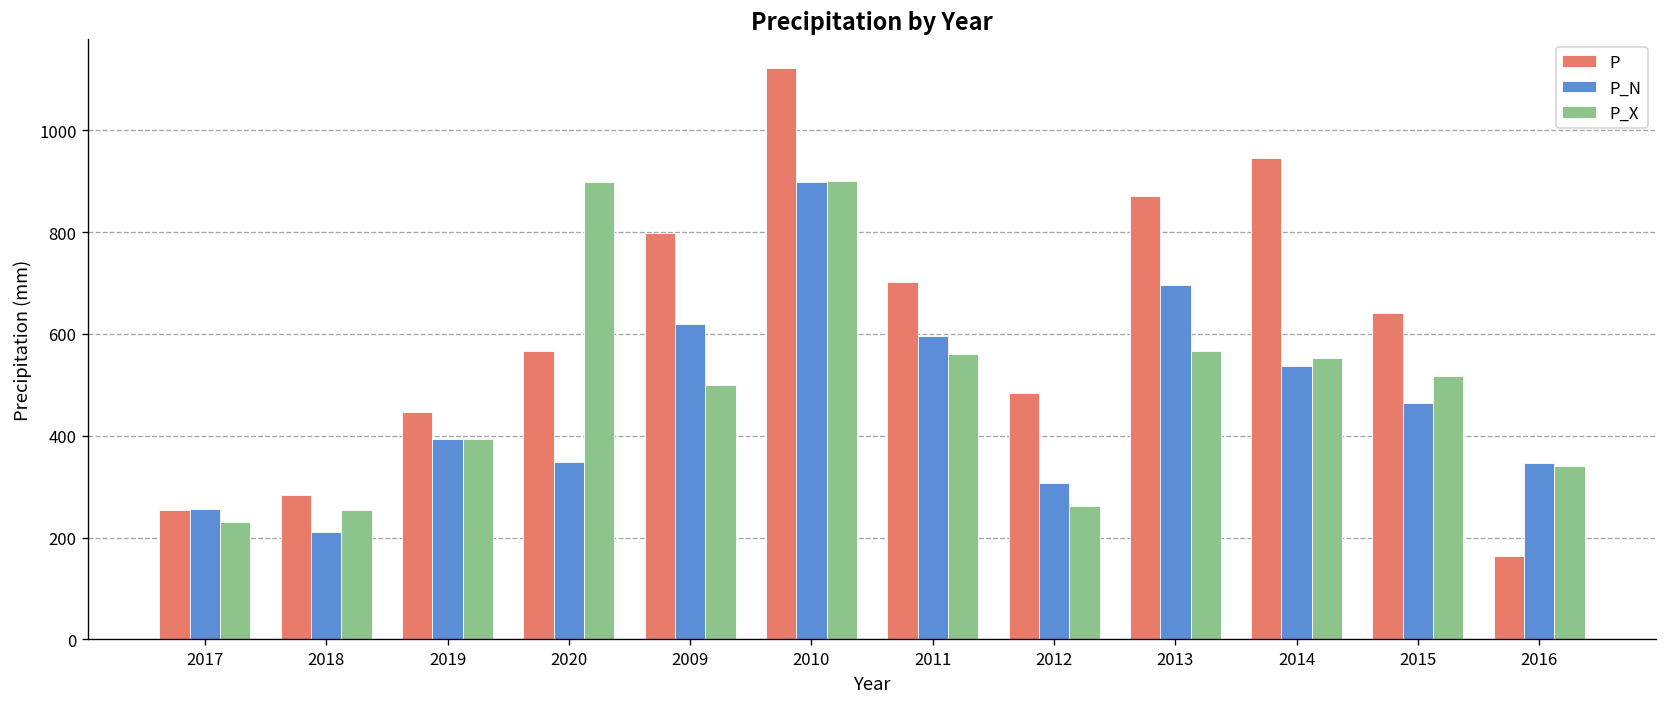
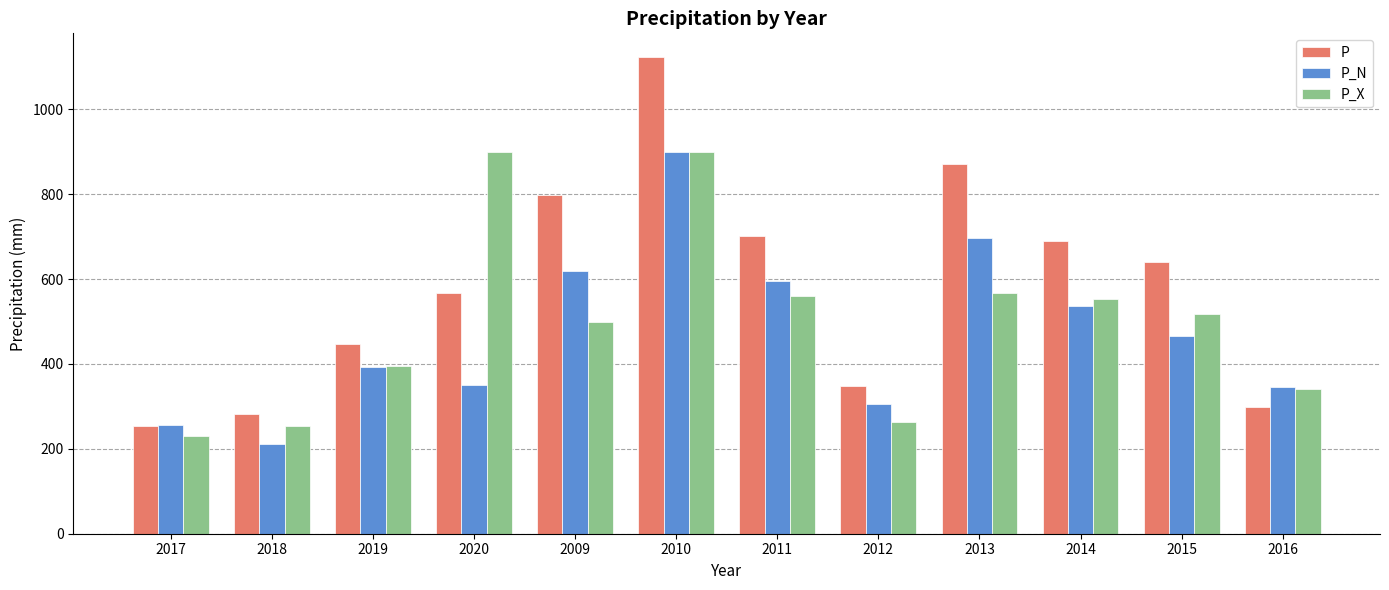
  {
    "P": {
      "2017": 250,
      "2018": 280,
      "2019": 450,
      "2020": 570,
      "2009": 800,
      "2010": 1120,
      "2011": 700,
-     "2012": 480,
+     "2012": 350,
      "2013": 870,
-     "2014": 940,
+     "2014": 690,
      "2015": 640,
-     "2016": 160
+     "2016": 300
    },
    "P_N": {
      "2017": 260,
      "2018": 210,
      "2019": 390,
      "2020": 350,
      "2009": 620,
      "2010": 900,
      "2011": 600,
      "2012": 310,
      "2013": 700,
      "2014": 540,
      "2015": 470,
      "2016": 350
    },
    "P_X": {
      "2017": 230,
      "2018": 250,
      "2019": 390,
      "2020": 900,
      "2009": 500,
      "2010": 900,
      "2011": 560,
      "2012": 260,
      "2013": 570,
      "2014": 550,
      "2015": 520,
      "2016": 340
    }
  }
